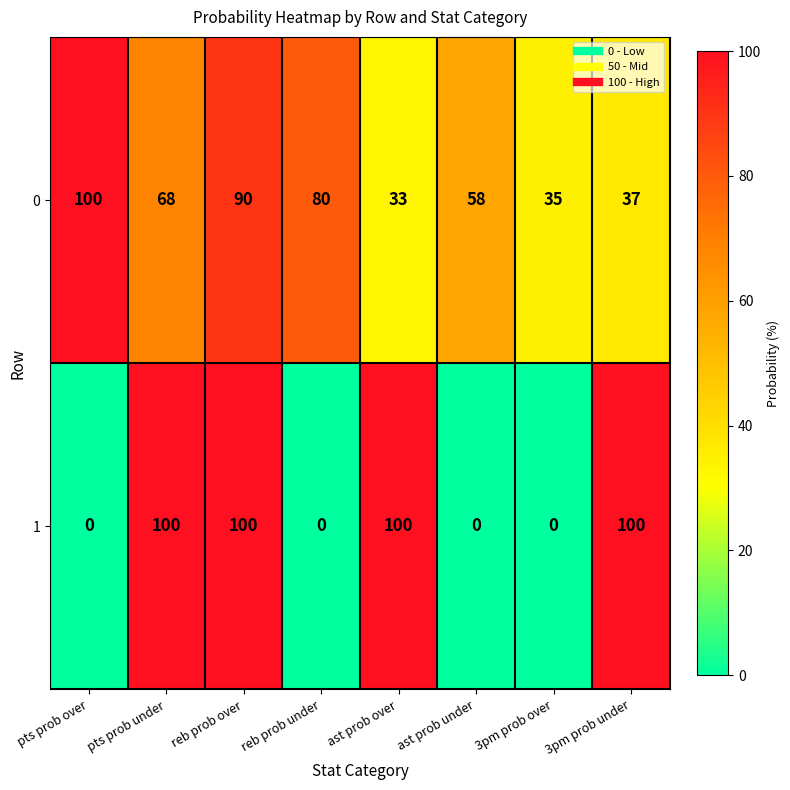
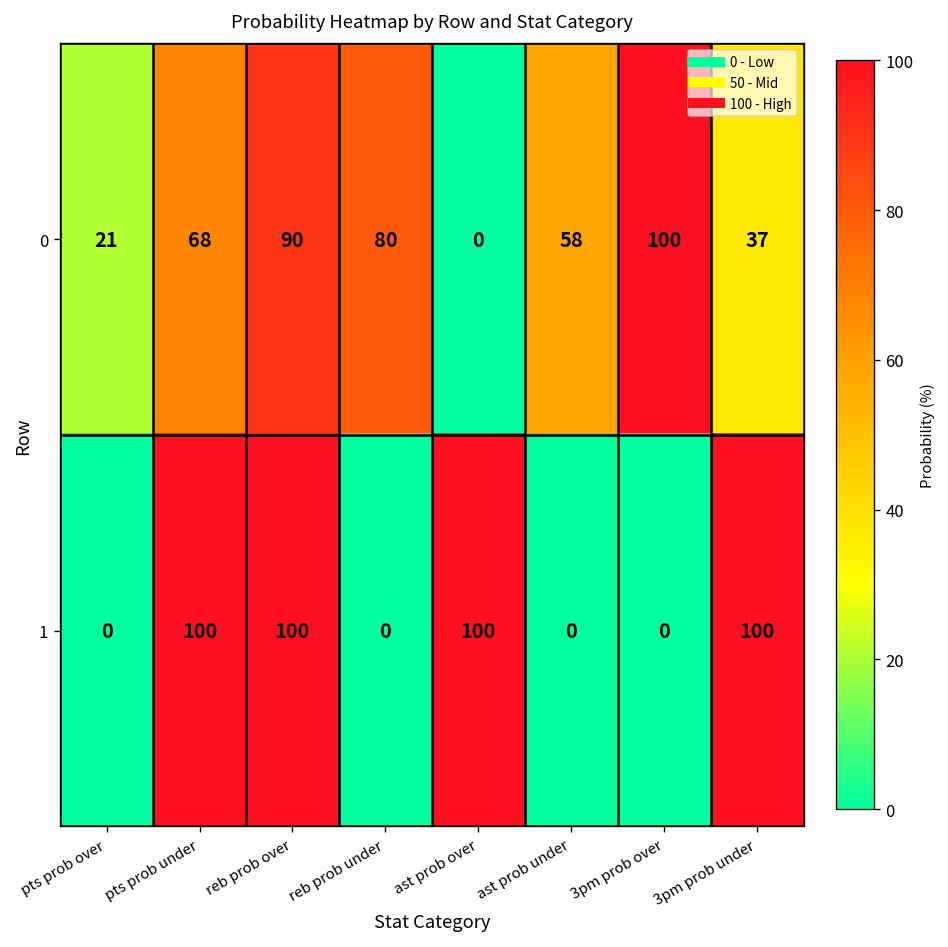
  {
    "0": {
-     "pts prob over": 100,
+     "pts prob over": 21,
      "pts prob under": 68,
      "reb prob over": 90,
      "reb prob under": 80,
-     "ast prob over": 33,
+     "ast prob over": 0,
      "ast prob under": 58,
-     "3pm prob over": 35,
+     "3pm prob over": 100,
      "3pm prob under": 37
    },
    "1": {
      "pts prob over": 0,
      "pts prob under": 100,
      "reb prob over": 100,
      "reb prob under": 0,
      "ast prob over": 100,
      "ast prob under": 0,
      "3pm prob over": 0,
      "3pm prob under": 100
    }
  }
